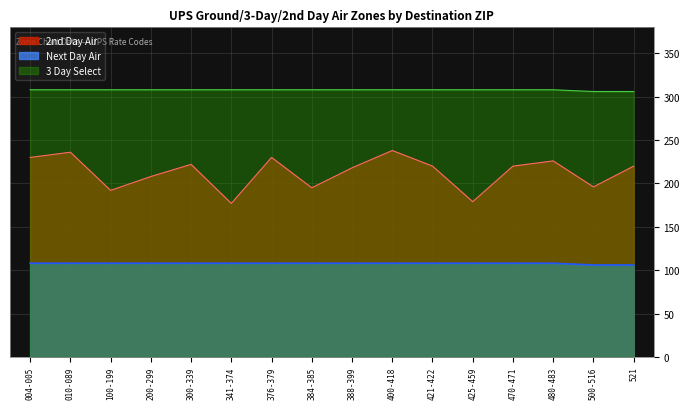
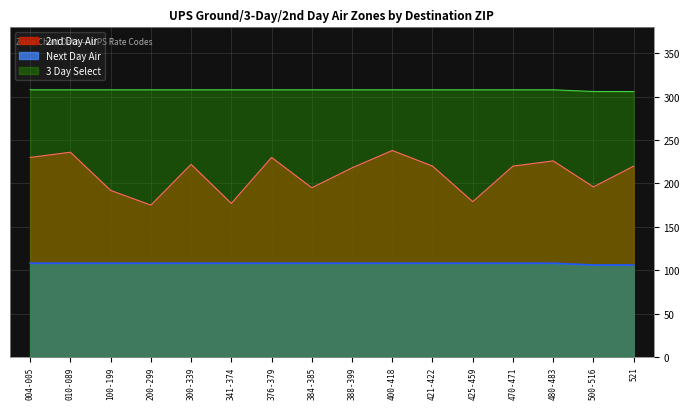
  {
    "2nd Day Air": {
      "004-005": 230,
      "010-089": 240,
      "100-199": 190,
-     "200-299": 210,
+     "200-299": 180,
      "300-339": 220,
      "341-374": 180,
      "376-379": 230,
      "384-385": 200,
      "388-399": 220,
      "400-418": 240,
      "421-422": 220,
      "425-459": 180,
      "470-471": 220,
      "480-483": 230,
      "500-516": 200,
      "521": 220
    },
    "Next Day Air": {
      "004-005": 110,
      "010-089": 110,
      "100-199": 110,
      "200-299": 110,
      "300-339": 110,
      "341-374": 110,
      "376-379": 110,
      "384-385": 110,
      "388-399": 110,
      "400-418": 110,
      "421-422": 110,
      "425-459": 110,
      "470-471": 110,
      "480-483": 110,
      "500-516": 110,
      "521": 110
    },
    "3 Day Select": {
      "004-005": 310,
      "010-089": 310,
      "100-199": 310,
      "200-299": 310,
      "300-339": 310,
      "341-374": 310,
      "376-379": 310,
      "384-385": 310,
      "388-399": 310,
      "400-418": 310,
      "421-422": 310,
      "425-459": 310,
      "470-471": 310,
      "480-483": 310,
      "500-516": 310,
      "521": 310
    }
  }
